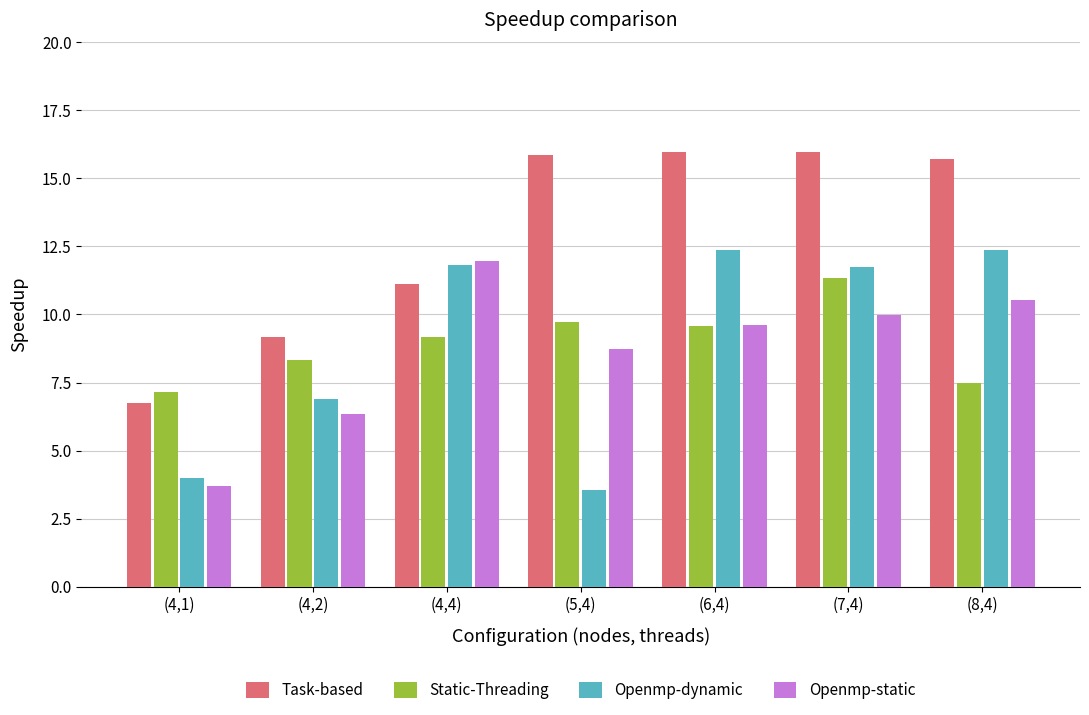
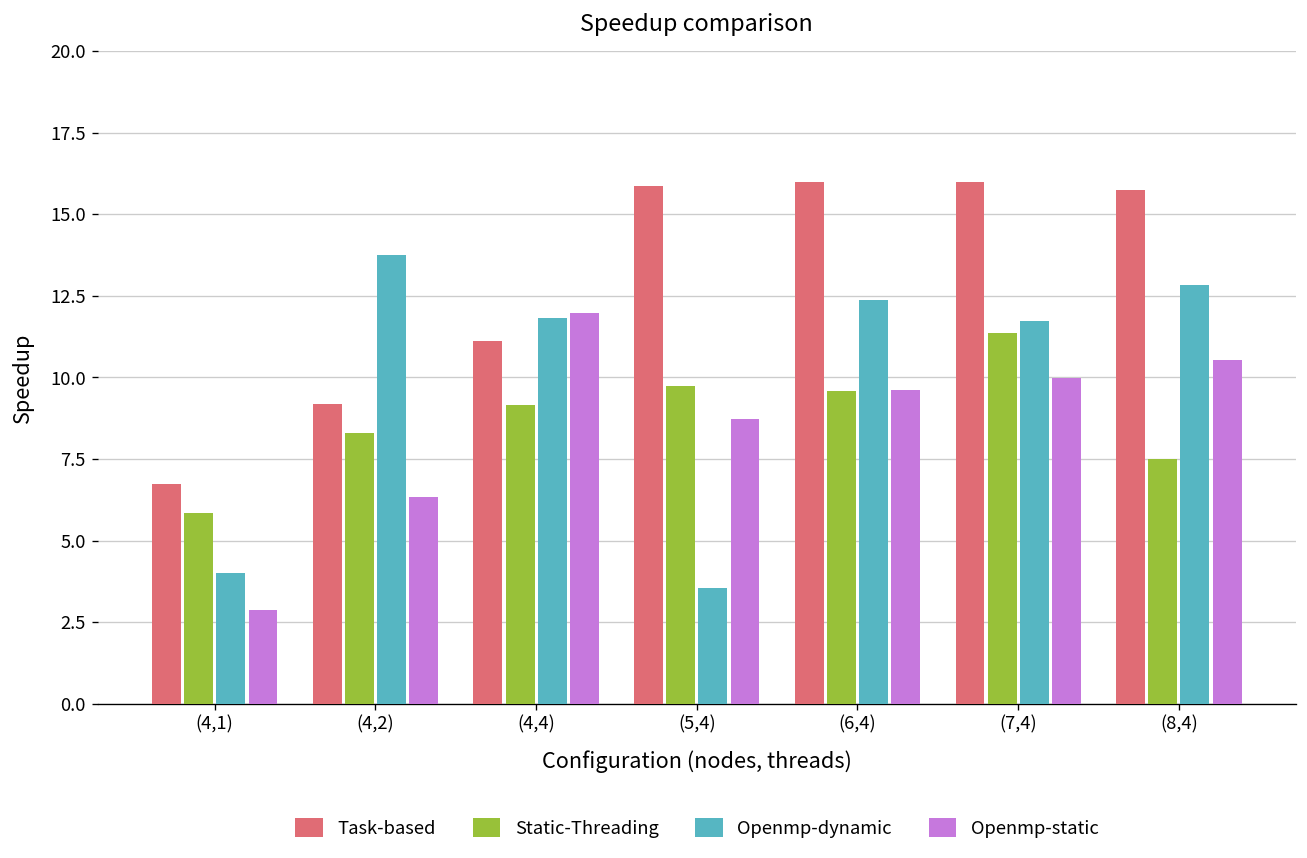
  {
    "Task-based": {
      "(4,1)": 6.7,
      "(4,2)": 9.2,
      "(4,4)": 11.1,
      "(5,4)": 15.9,
      "(6,4)": 16.0,
      "(7,4)": 16.0,
      "(8,4)": 15.7
    },
    "Static-Threading": {
-     "(4,1)": 7.2,
+     "(4,1)": 5.8,
      "(4,2)": 8.3,
      "(4,4)": 9.2,
      "(5,4)": 9.7,
      "(6,4)": 9.6,
      "(7,4)": 11.4,
      "(8,4)": 7.5
    },
    "Openmp-dynamic": {
      "(4,1)": 4.0,
-     "(4,2)": 6.9,
+     "(4,2)": 13.8,
      "(4,4)": 11.8,
      "(5,4)": 3.5,
      "(6,4)": 12.4,
      "(7,4)": 11.7,
-     "(8,4)": 12.4
+     "(8,4)": 12.8
    },
    "Openmp-static": {
-     "(4,1)": 3.7,
+     "(4,1)": 2.9,
      "(4,2)": 6.3,
      "(4,4)": 12.0,
      "(5,4)": 8.7,
      "(6,4)": 9.6,
      "(7,4)": 10.0,
      "(8,4)": 10.5
    }
  }
